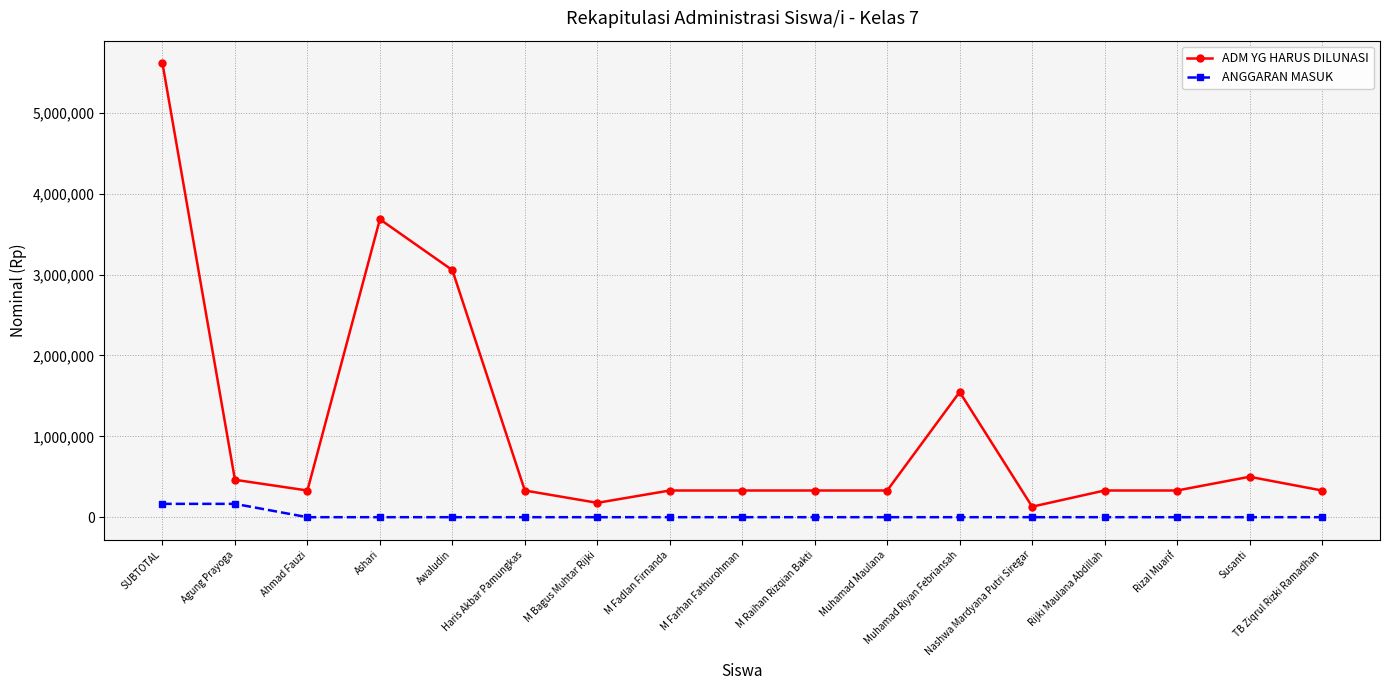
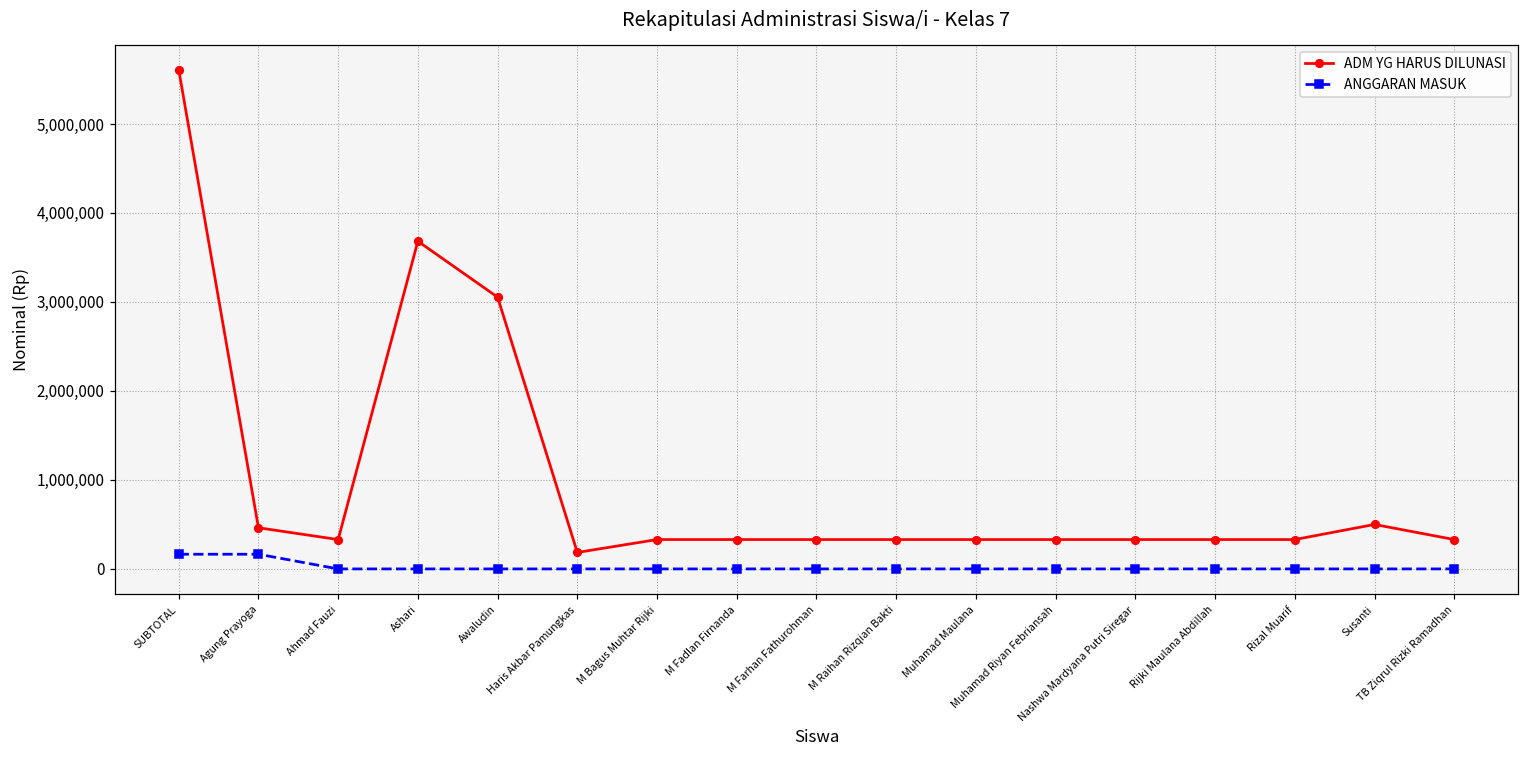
  {
    "ADM YG HARUS DILUNASI": {
      "SUBTOTAL": "5,600,000",
      "Agung Prayoga": "500,000",
      "Ahmad Fauzi": "300,000",
      "Ashari": "3,700,000",
      "Awaludin": "3,100,000",
-     "Haris Akbar Pamungkas": "300,000",
-     "M Bagus Muhtar Rijki": "200,000",
+     "Haris Akbar Pamungkas": "200,000",
+     "M Bagus Muhtar Rijki": "300,000",
      "M Fadlan Firnanda": "300,000",
      "M Farhan Fathurohman": "300,000",
      "M Raihan Rizqian Bakti": "300,000",
      "Muhamad Maulana": "300,000",
-     "Muhamad Riyan Febriansah": "1,500,000",
-     "Nashwa Mardyana Putri Siregar": "100,000",
+     "Muhamad Riyan Febriansah": "300,000",
+     "Nashwa Mardyana Putri Siregar": "300,000",
      "Rijki Maulana Abdillah": "300,000",
      "Rizal Muarif": "300,000",
      "Susanti": "500,000",
      "TB Ziqrul Rizki Ramadhan": "300,000"
    },
    "ANGGARAN MASUK": {
      "SUBTOTAL": "200,000",
      "Agung Prayoga": "200,000",
      "Ahmad Fauzi": "0",
      "Ashari": "0",
      "Awaludin": "0",
      "Haris Akbar Pamungkas": "0",
      "M Bagus Muhtar Rijki": "0",
      "M Fadlan Firnanda": "0",
      "M Farhan Fathurohman": "0",
      "M Raihan Rizqian Bakti": "0",
      "Muhamad Maulana": "0",
      "Muhamad Riyan Febriansah": "0",
      "Nashwa Mardyana Putri Siregar": "0",
      "Rijki Maulana Abdillah": "0",
      "Rizal Muarif": "0",
      "Susanti": "0",
      "TB Ziqrul Rizki Ramadhan": "0"
    }
  }
